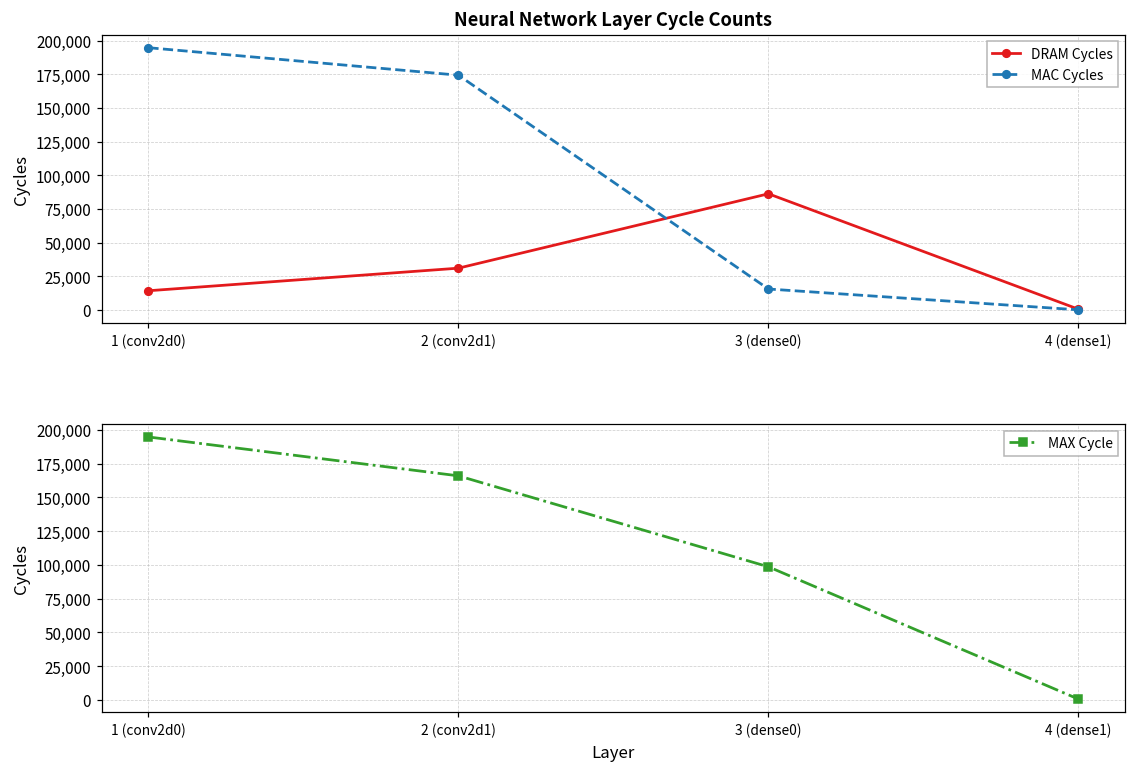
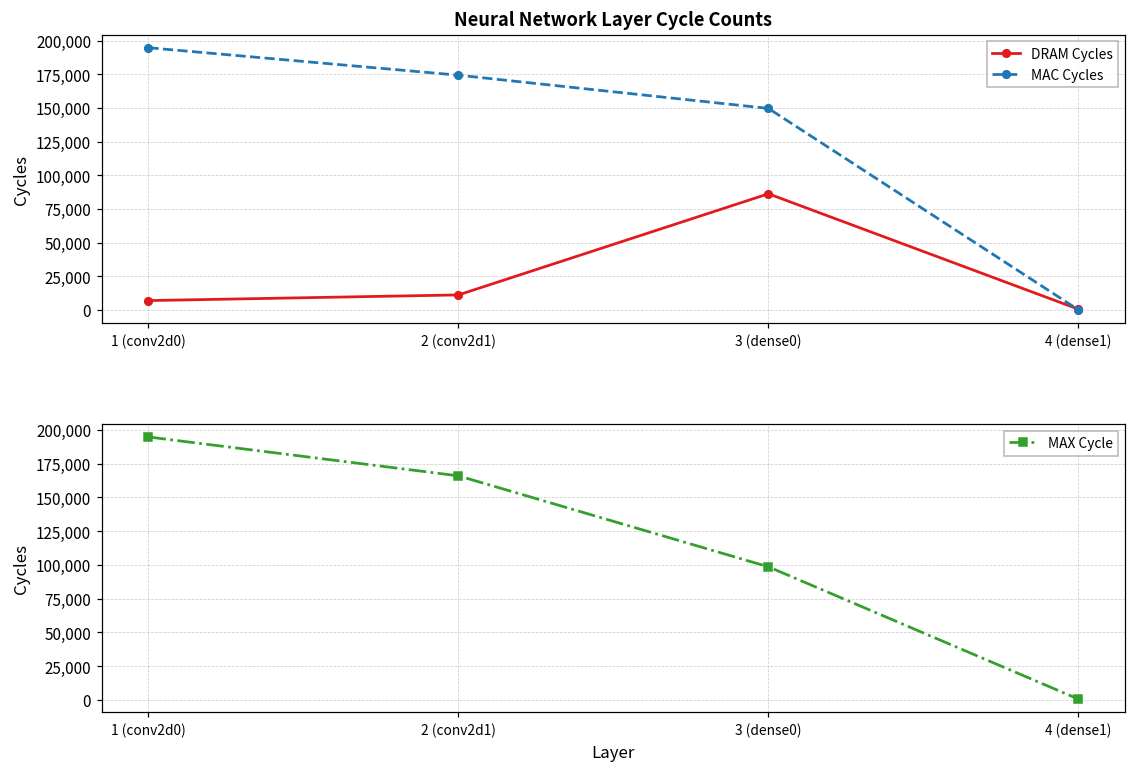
  {
    "Neural Network Layer Cycle Counts": {
      "DRAM Cycles": {
-       "1 (conv2d0)": "14,000",
-       "2 (conv2d1)": "31,000",
+       "1 (conv2d0)": "7,000",
+       "2 (conv2d1)": "11,000",
        "3 (dense0)": "86,000"
      },
      "MAC Cycles": {
        "1 (conv2d0)": "195,000",
        "2 (conv2d1)": "174,000",
-       "3 (dense0)": "15,000"
+       "3 (dense0)": "150,000"
      }
    }
  }
